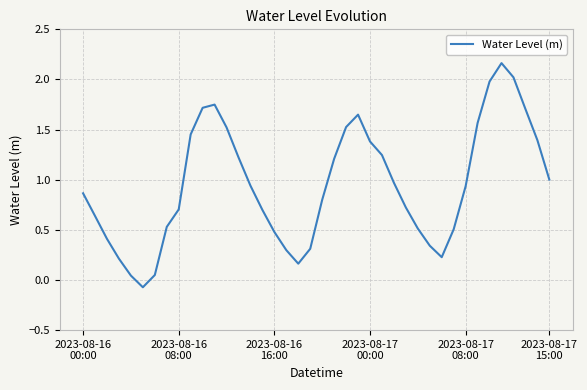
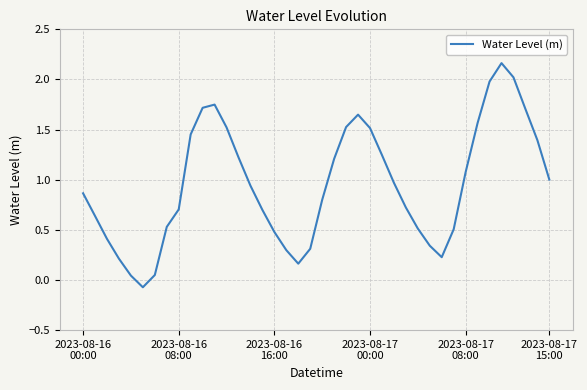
  {
    "2023-08-16 00:00": 0.86,
    "2023-08-16 08:00": 0.70,
    "2023-08-16 16:00": 0.48,
-   "2023-08-17 00:00": 1.38,
-   "2023-08-17 08:00": 0.94,
+   "2023-08-17 00:00": 1.52,
+   "2023-08-17 08:00": 1.08,
    "2023-08-17 15:00": 1.00
  }
